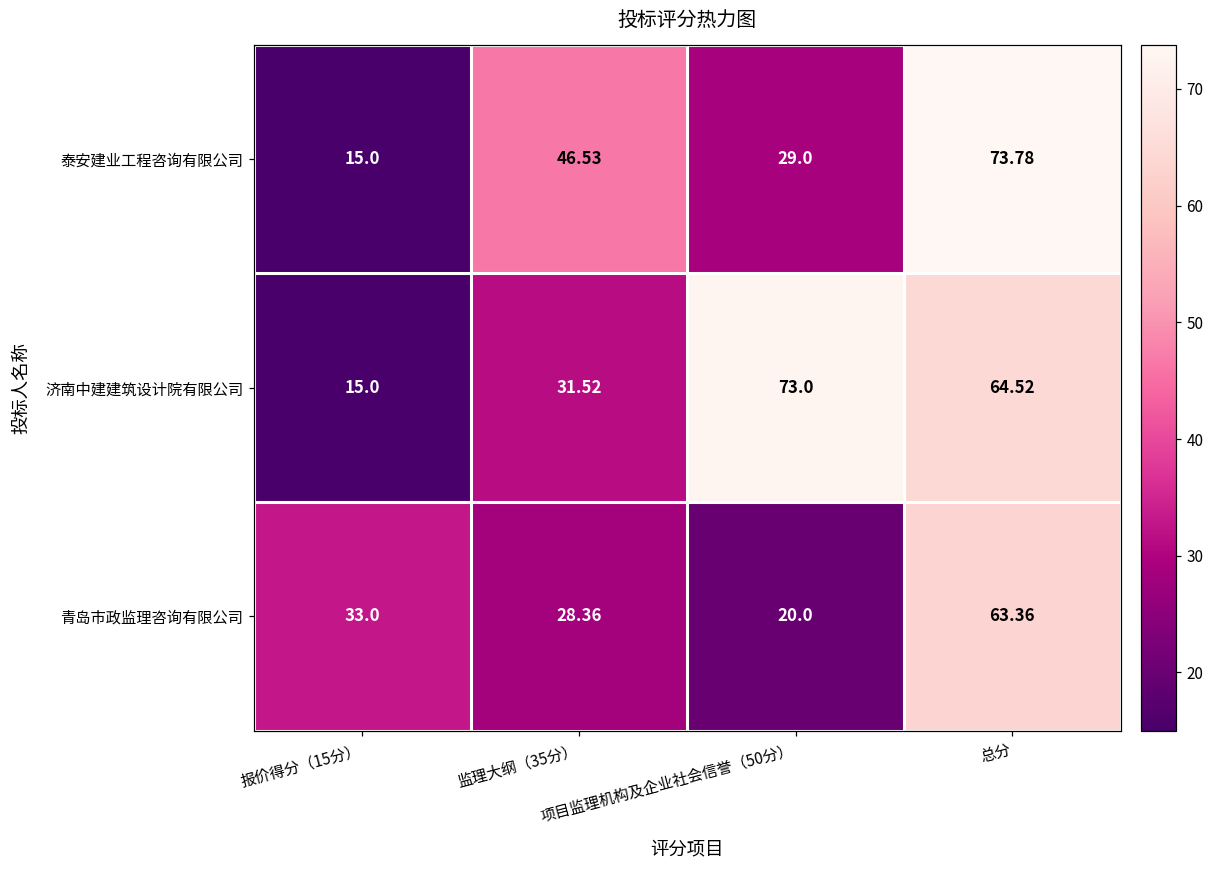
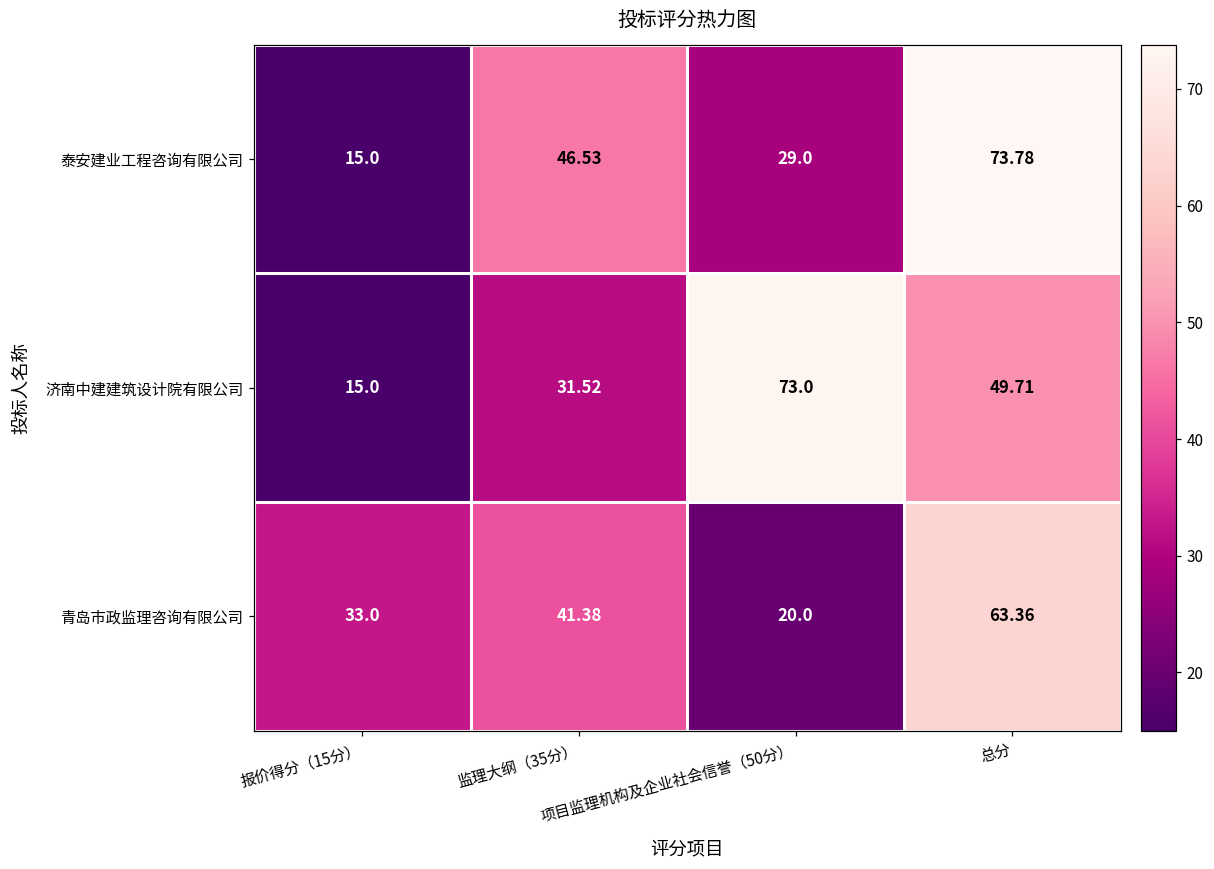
  {
    "泰安建业工程咨询有限公司": {
      "报价得分（15分）": 15.0,
      "监理大纲（35分）": 46.53,
      "项目监理机构及企业社会信誉（50分）": 29.0,
      "总分": 73.78
    },
    "济南中建建筑设计院有限公司": {
      "报价得分（15分）": 15.0,
      "监理大纲（35分）": 31.52,
      "项目监理机构及企业社会信誉（50分）": 73.0,
-     "总分": 64.52
+     "总分": 49.71
    },
    "青岛市政监理咨询有限公司": {
      "报价得分（15分）": 33.0,
-     "监理大纲（35分）": 28.36,
+     "监理大纲（35分）": 41.38,
      "项目监理机构及企业社会信誉（50分）": 20.0,
      "总分": 63.36
    }
  }
